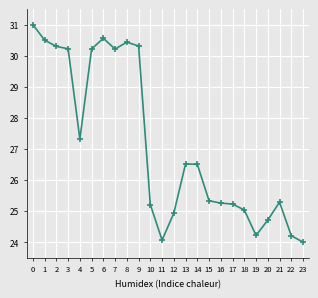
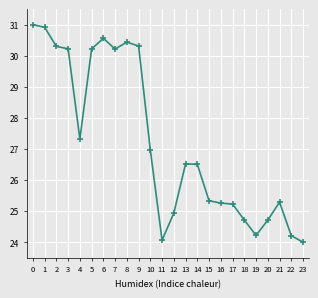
  {
    "0": 31.0,
-   "1": 30.5,
+   "1": 30.9,
    "2": 30.3,
    "3": 30.2,
    "4": 27.3,
    "5": 30.2,
    "6": 30.6,
    "7": 30.2,
    "8": 30.4,
    "9": 30.3,
-   "10": 25.2,
+   "10": 27.0,
    "11": 24.1,
    "12": 24.9,
    "13": 26.5,
    "14": 26.5,
    "15": 25.3,
    "16": 25.3,
    "17": 25.2,
-   "18": 25.0,
+   "18": 24.7,
    "19": 24.2,
    "20": 24.7,
    "21": 25.3,
    "22": 24.2,
    "23": 24.0
  }
